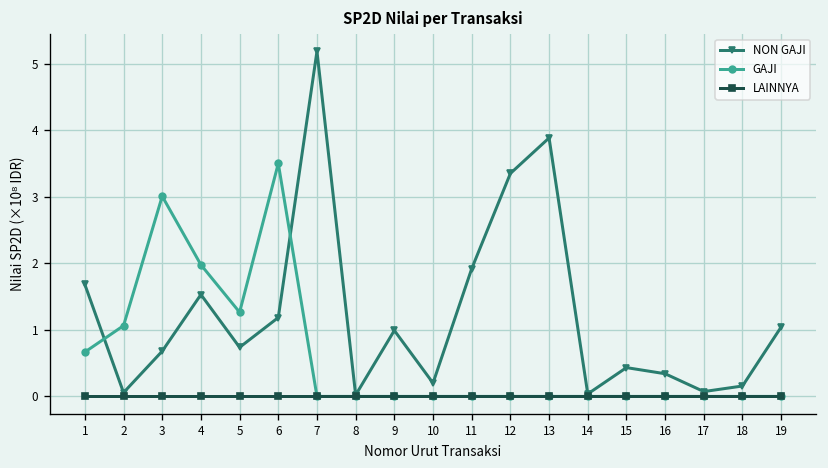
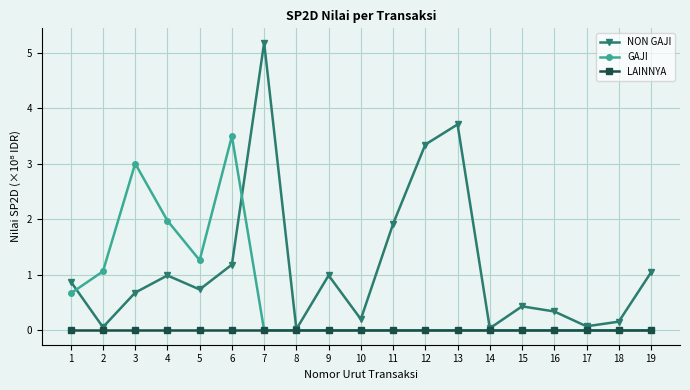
  {
    "NON GAJI": {
-     "1": 1.7,
+     "1": 0.9,
      "2": 0.1,
      "3": 0.7,
-     "4": 1.5,
+     "4": 1.0,
      "5": 0.7,
      "6": 1.2,
      "7": 5.2,
      "9": 1.0,
      "10": 0.2,
      "11": 1.9,
      "12": 3.3,
-     "13": 3.9,
+     "13": 3.7,
      "15": 0.4,
      "16": 0.3,
      "17": 0.1,
      "18": 0.2,
      "19": 1.0
    },
    "GAJI": {
      "1": 0.7,
      "2": 1.1,
      "3": 3.0,
      "4": 2.0,
      "5": 1.3,
      "6": 3.5
    },
    "LAINNYA": {
      "1": 0.0,
      "2": 0.0,
      "3": 0.0,
      "4": 0.0,
      "5": 0.0,
      "6": 0.0
    }
  }
